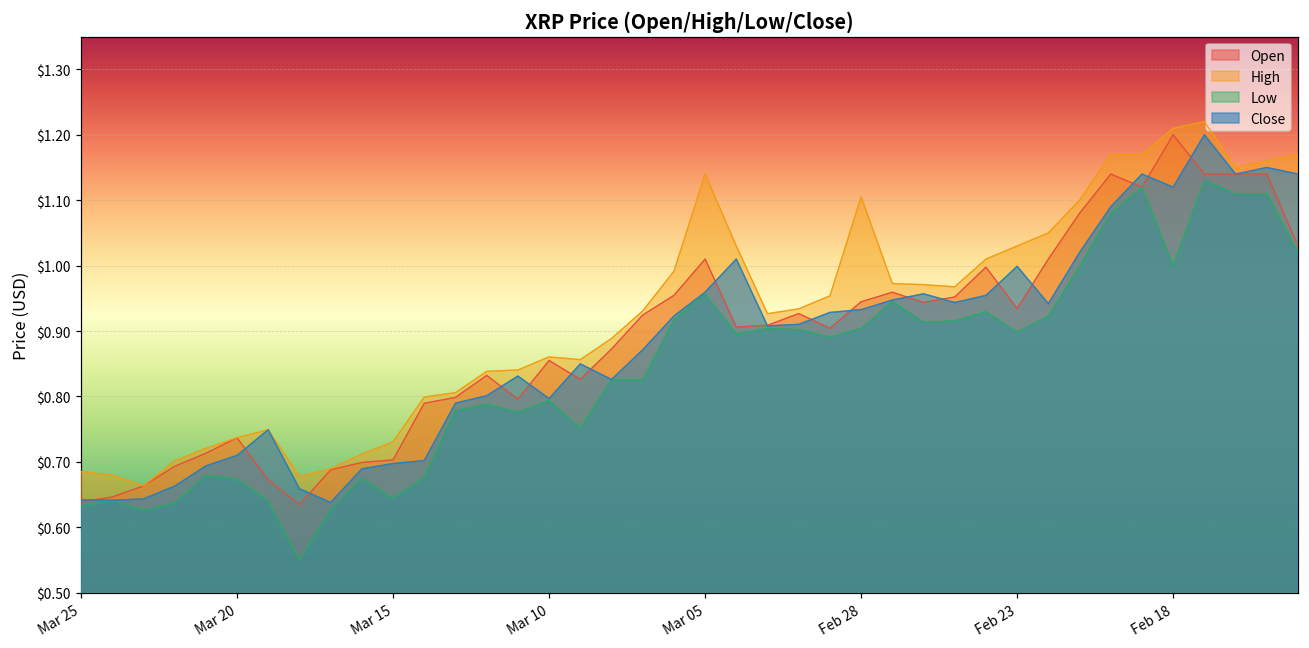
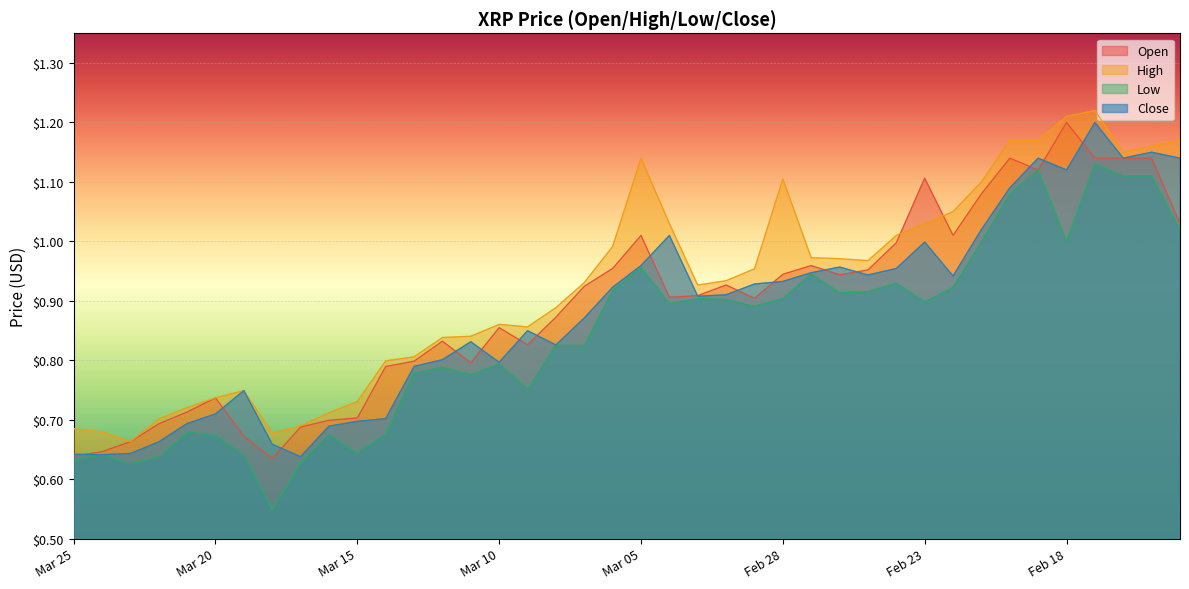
  {
    "Open": {
      "Mar 15": "$0.70",
      "Mar 10": "$0.85",
      "Mar 05": "$1.01",
      "Feb 28": "$0.94",
-     "Feb 23": "$0.93",
+     "Feb 23": "$1.11",
      "Feb 18": "$1.20"
    },
    "High": {
      "Mar 25": "$0.68",
      "Mar 15": "$0.73",
      "Mar 10": "$0.86",
      "Mar 05": "$1.14",
      "Feb 28": "$1.11",
      "Feb 23": "$1.03",
      "Feb 18": "$1.21"
    },
    "Low": {
      "Mar 25": "$0.63",
      "Mar 20": "$0.67",
      "Mar 15": "$0.64",
      "Feb 28": "$0.90",
      "Feb 23": "$0.90",
      "Feb 18": "$1.00"
    },
    "Close": {
      "Mar 20": "$0.71",
      "Mar 15": "$0.70",
      "Feb 28": "$0.93",
      "Feb 23": "$1.00",
      "Feb 18": "$1.12"
    }
  }
